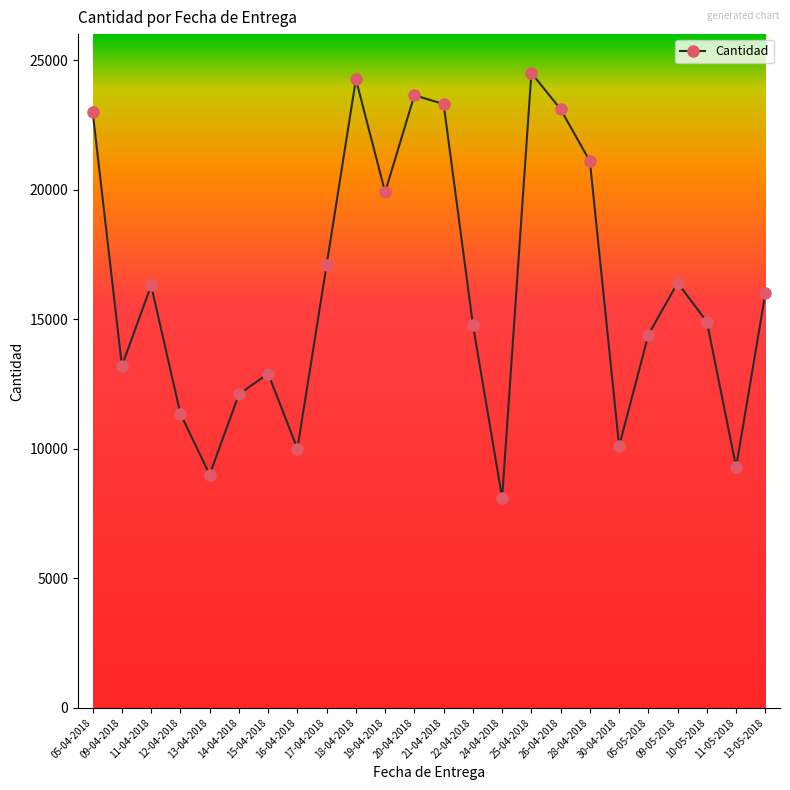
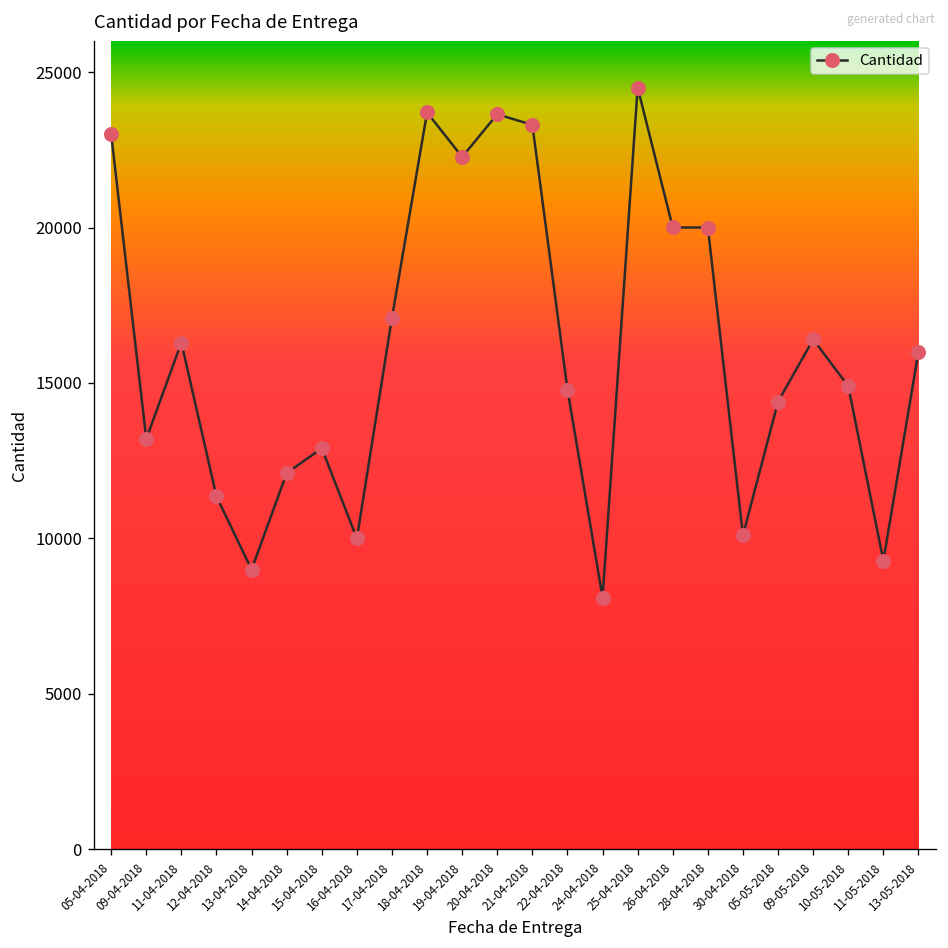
  {
    "05-04-2018": 23000,
    "09-04-2018": 13200,
    "11-04-2018": 16300,
    "12-04-2018": 11400,
    "13-04-2018": 9000,
    "14-04-2018": 12100,
    "15-04-2018": 12900,
    "16-04-2018": 10000,
    "17-04-2018": 17100,
-   "18-04-2018": 24300,
-   "19-04-2018": 19900,
+   "18-04-2018": 23700,
+   "19-04-2018": 22300,
    "20-04-2018": 23600,
    "21-04-2018": 23300,
    "22-04-2018": 14800,
    "24-04-2018": 8100,
    "25-04-2018": 24500,
-   "26-04-2018": 23100,
-   "28-04-2018": 21100,
+   "26-04-2018": 20000,
+   "28-04-2018": 20000,
    "30-04-2018": 10100,
    "05-05-2018": 14400,
    "09-05-2018": 16400,
    "10-05-2018": 14900,
    "11-05-2018": 9300,
    "13-05-2018": 16000
  }
